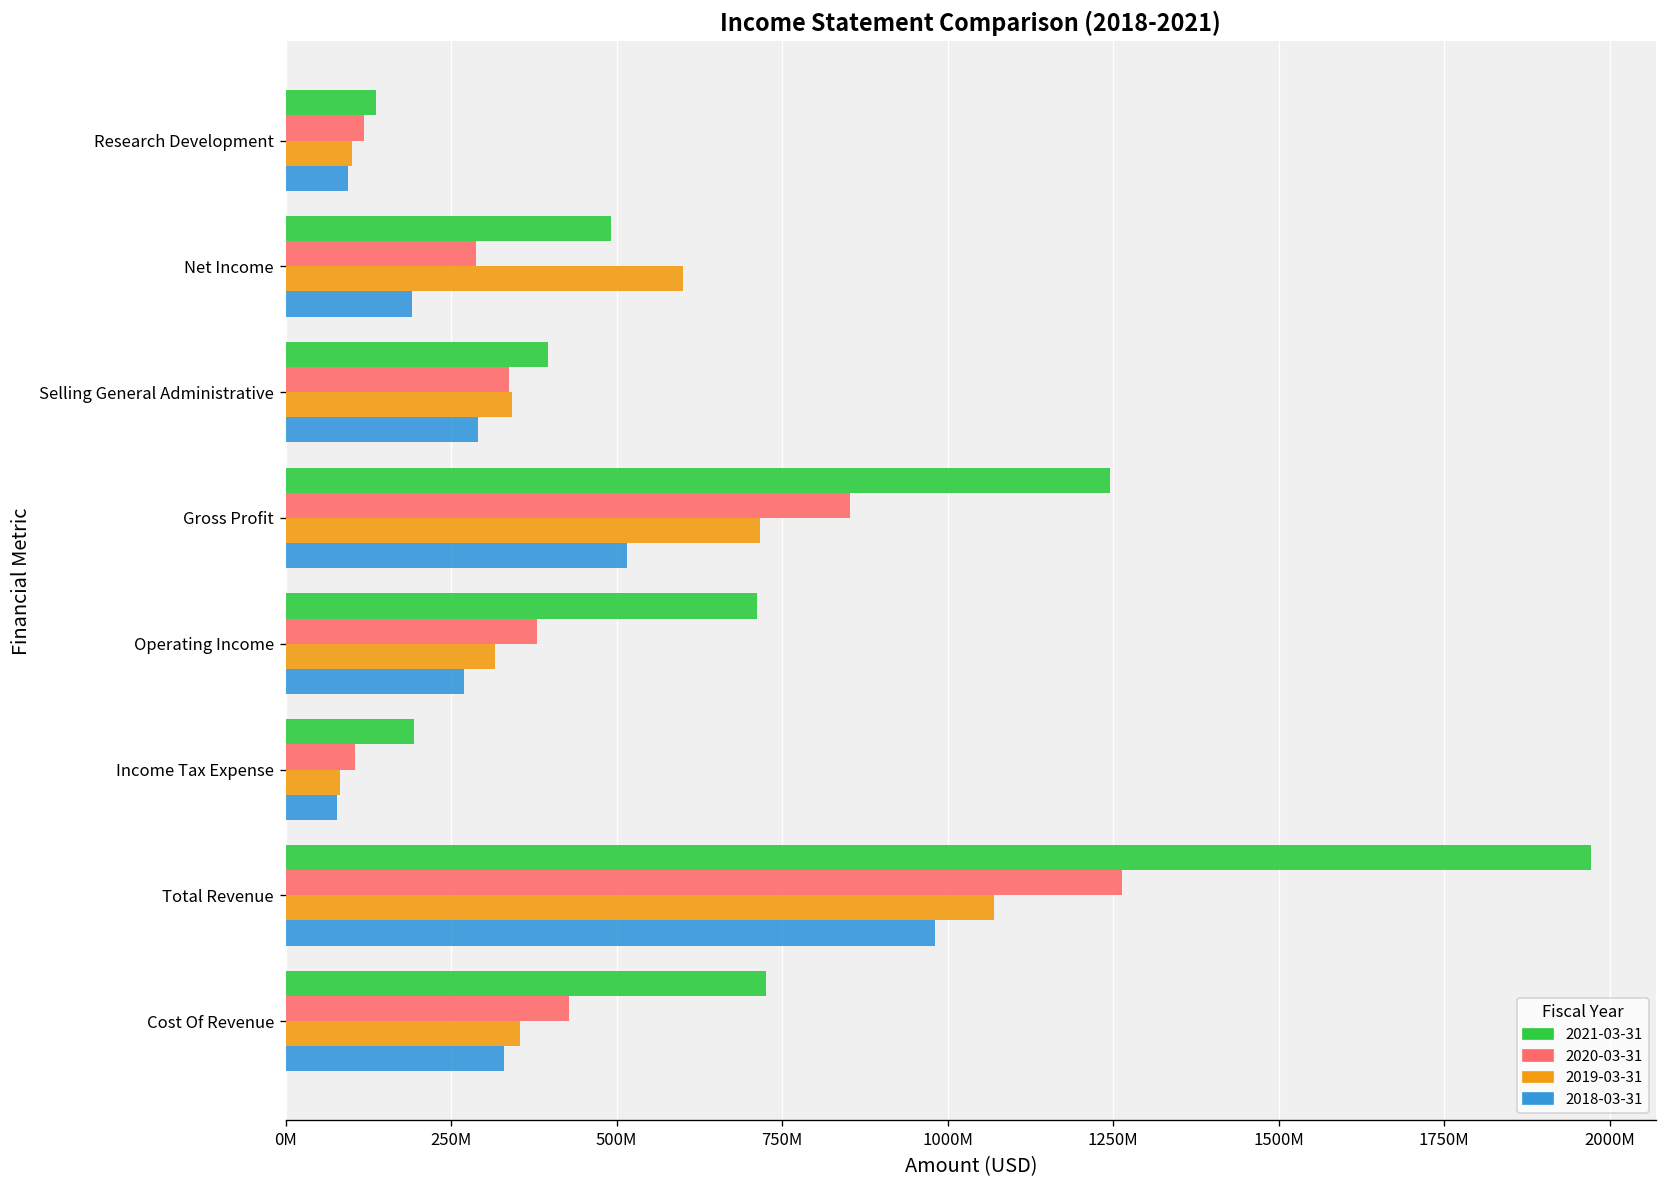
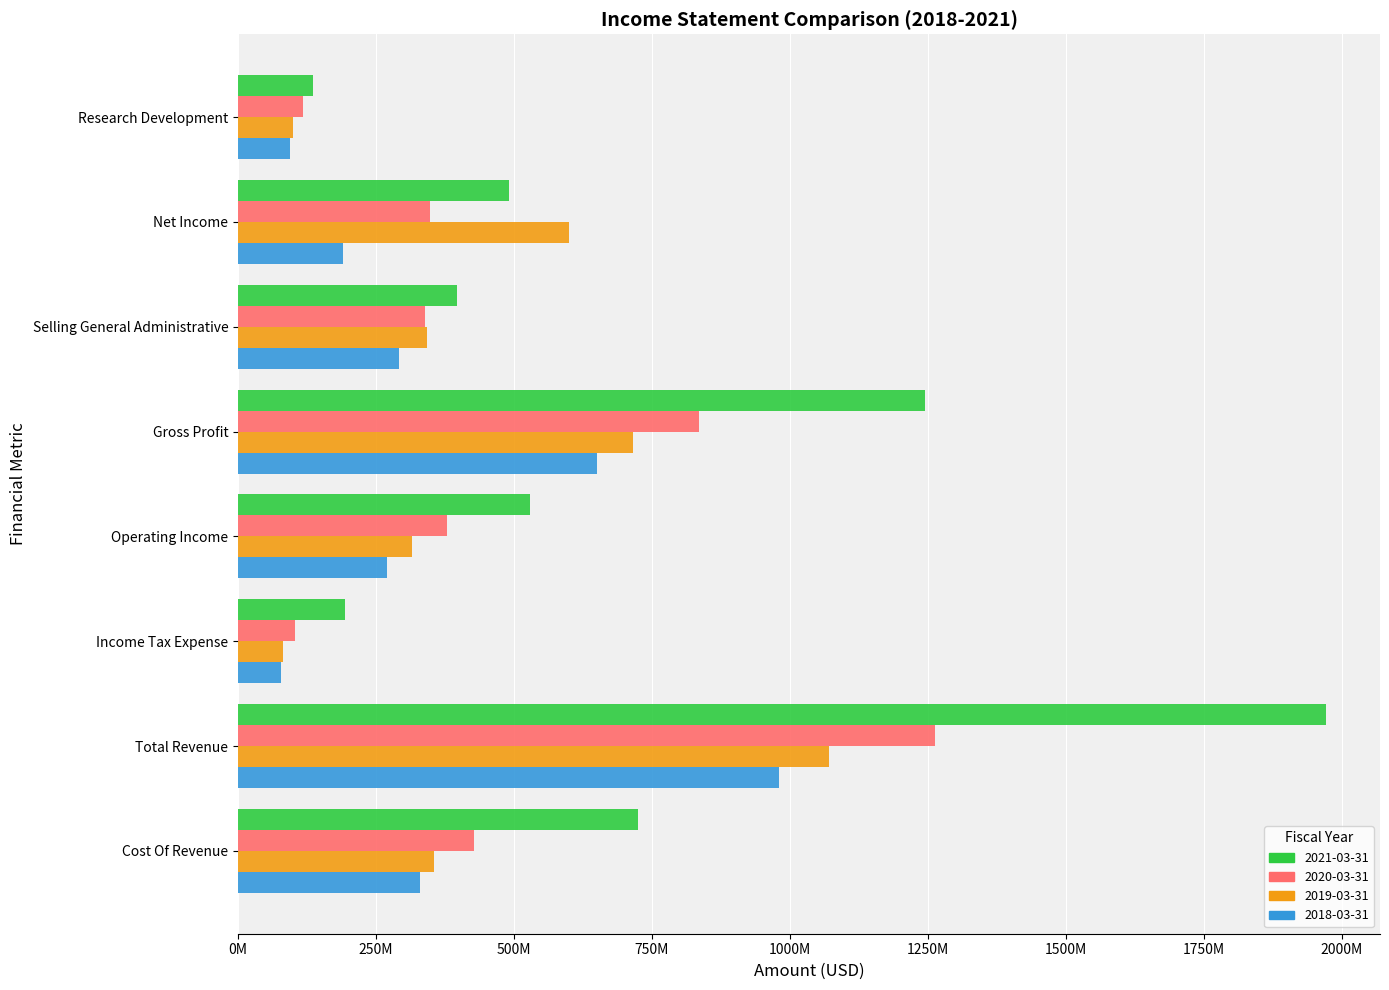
  {
    "2021-03-31": {
      "Research Development": 140000000,
      "Net Income": 490000000,
      "Selling General Administrative": 400000000,
      "Gross Profit": 1250000000,
-     "Operating Income": 710000000,
+     "Operating Income": 530000000,
      "Income Tax Expense": 190000000,
      "Total Revenue": 1970000000,
      "Cost Of Revenue": 730000000
    },
    "2020-03-31": {
      "Research Development": 120000000,
-     "Net Income": 290000000,
+     "Net Income": 350000000,
      "Selling General Administrative": 340000000,
-     "Gross Profit": 850000000,
+     "Gross Profit": 840000000,
      "Operating Income": 380000000,
      "Income Tax Expense": 100000000,
      "Total Revenue": 1260000000,
      "Cost Of Revenue": 430000000
    },
    "2019-03-31": {
      "Research Development": 100000000,
      "Net Income": 600000000,
      "Selling General Administrative": 340000000,
      "Gross Profit": 720000000,
      "Operating Income": 320000000,
      "Income Tax Expense": 80000000,
      "Total Revenue": 1070000000,
      "Cost Of Revenue": 350000000
    },
    "2018-03-31": {
      "Research Development": 90000000,
      "Net Income": 190000000,
      "Selling General Administrative": 290000000,
-     "Gross Profit": 520000000,
+     "Gross Profit": 650000000,
      "Operating Income": 270000000,
      "Income Tax Expense": 80000000,
      "Total Revenue": 980000000,
      "Cost Of Revenue": 330000000
    }
  }
